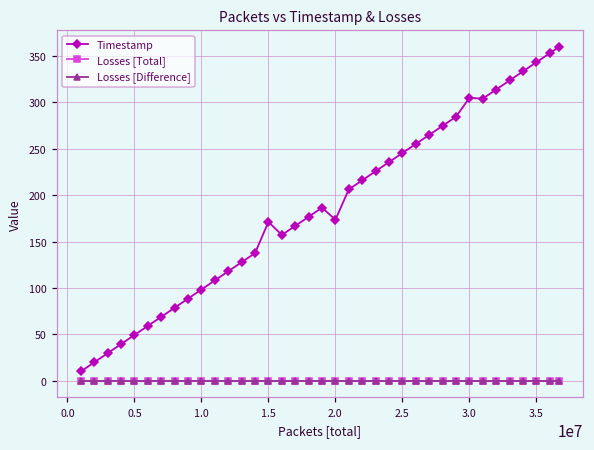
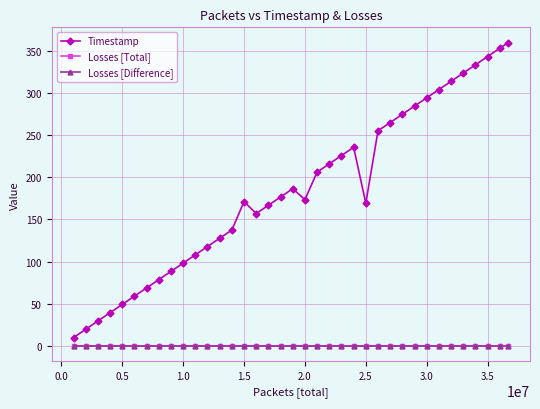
  {
    "Timestamp": {
      "0.5": 50,
      "1.0": 100,
      "1.5": 170,
      "2.0": 170,
-     "2.5": 250,
-     "3.0": 300,
+     "2.5": 170,
+     "3.0": 290,
      "3.5": 340
    },
    "Losses [Difference]": {
      "0.5": 0,
      "1.0": 0,
      "1.5": 0,
      "2.0": 0,
      "2.5": 0,
      "3.0": 0,
      "3.5": 0
    }
  }
